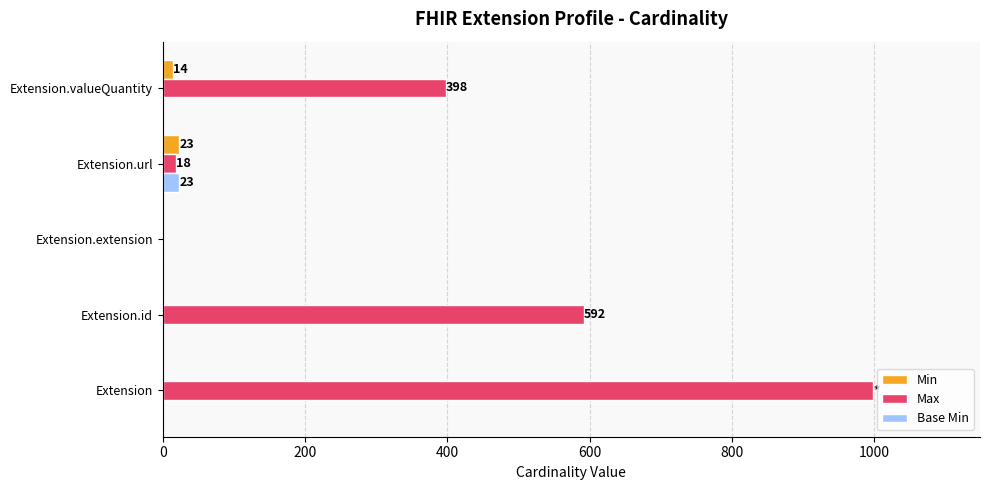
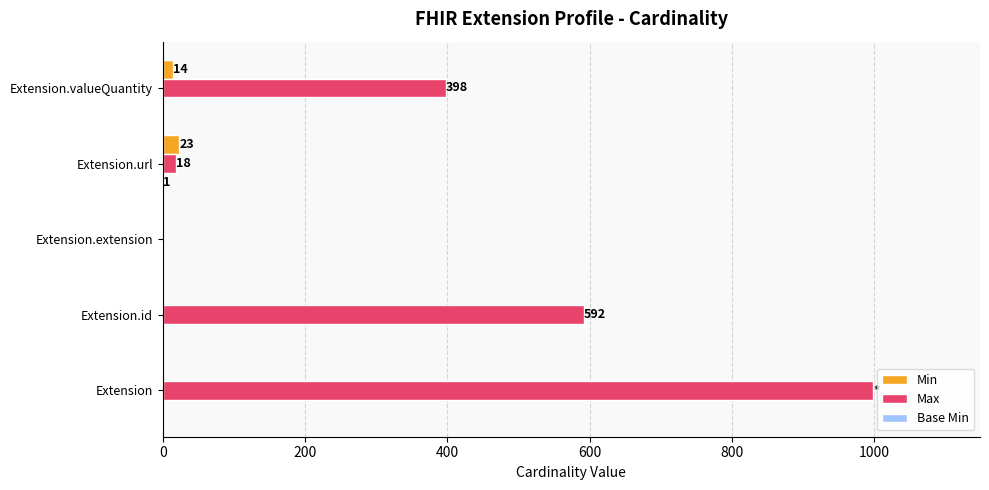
  {
    "Min": {
      "Extension.valueQuantity": 14,
      "Extension.url": 23
    },
    "Max": {
      "Extension.valueQuantity": 398,
      "Extension.url": 18,
      "Extension.id": 592
    },
    "Base Min": {
-     "Extension.url": 23
+     "Extension.url": 1
    }
  }
